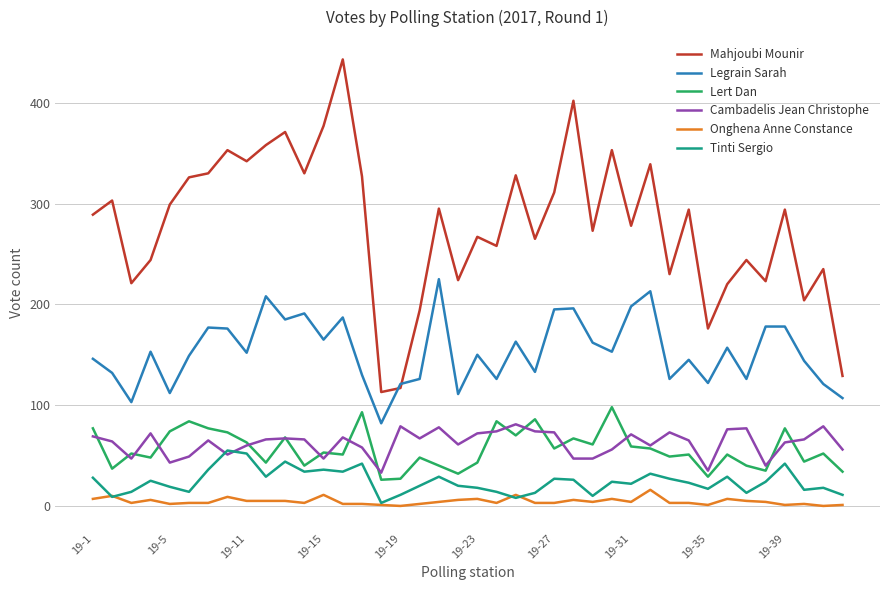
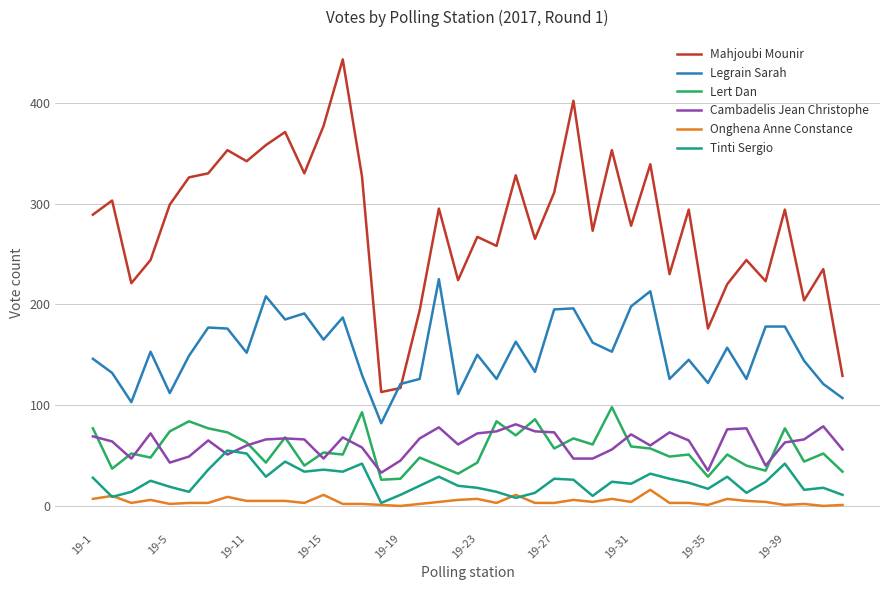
  {
    "Mahjoubi Mounir": {
      "19-1": 289,
      "19-5": 299,
      "19-11": 342,
      "19-15": 377,
      "19-19": 117,
      "19-23": 267,
      "19-27": 311,
      "19-31": 278,
      "19-35": 176,
      "19-39": 294
    },
    "Legrain Sarah": {
      "19-1": 146,
      "19-5": 112,
      "19-11": 152,
      "19-15": 165,
      "19-19": 121,
      "19-23": 150,
      "19-27": 195,
      "19-31": 198,
      "19-35": 122,
      "19-39": 178
    },
    "Cambadelis Jean Christophe": {
      "19-1": 69,
      "19-5": 43,
      "19-11": 60,
      "19-15": 47,
-     "19-19": 79,
+     "19-19": 45,
      "19-23": 72,
      "19-27": 73,
      "19-31": 71,
      "19-35": 35,
      "19-39": 63
    },
    "Onghena Anne Constance": {
      "19-1": 7,
      "19-5": 2,
      "19-11": 5,
      "19-15": 11,
      "19-19": 0,
      "19-23": 7,
      "19-27": 3,
      "19-31": 4,
      "19-35": 1,
      "19-39": 1
    }
  }
